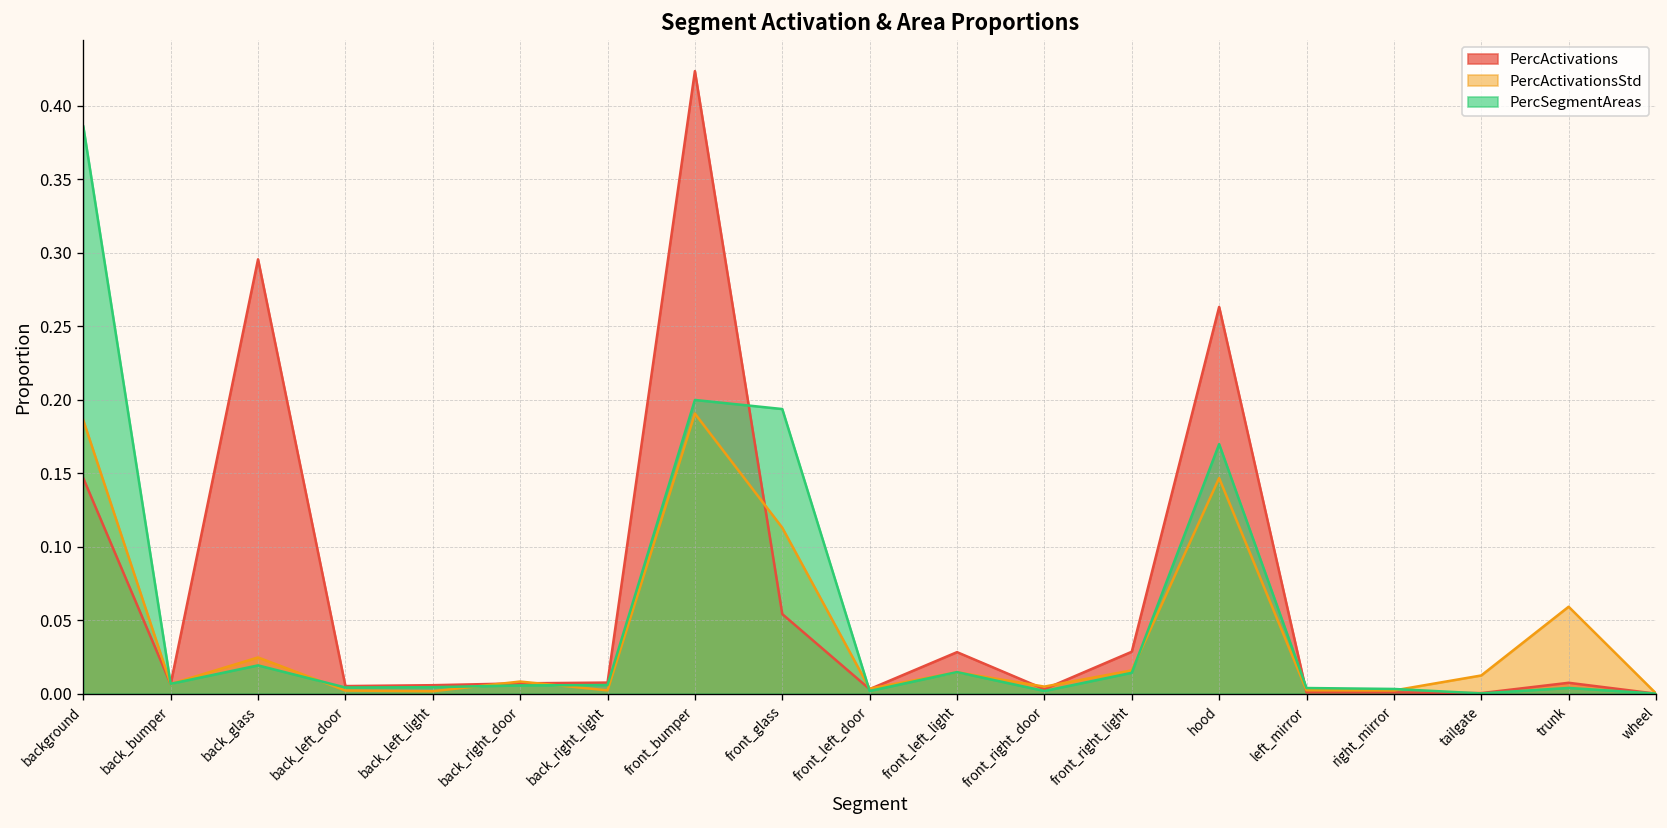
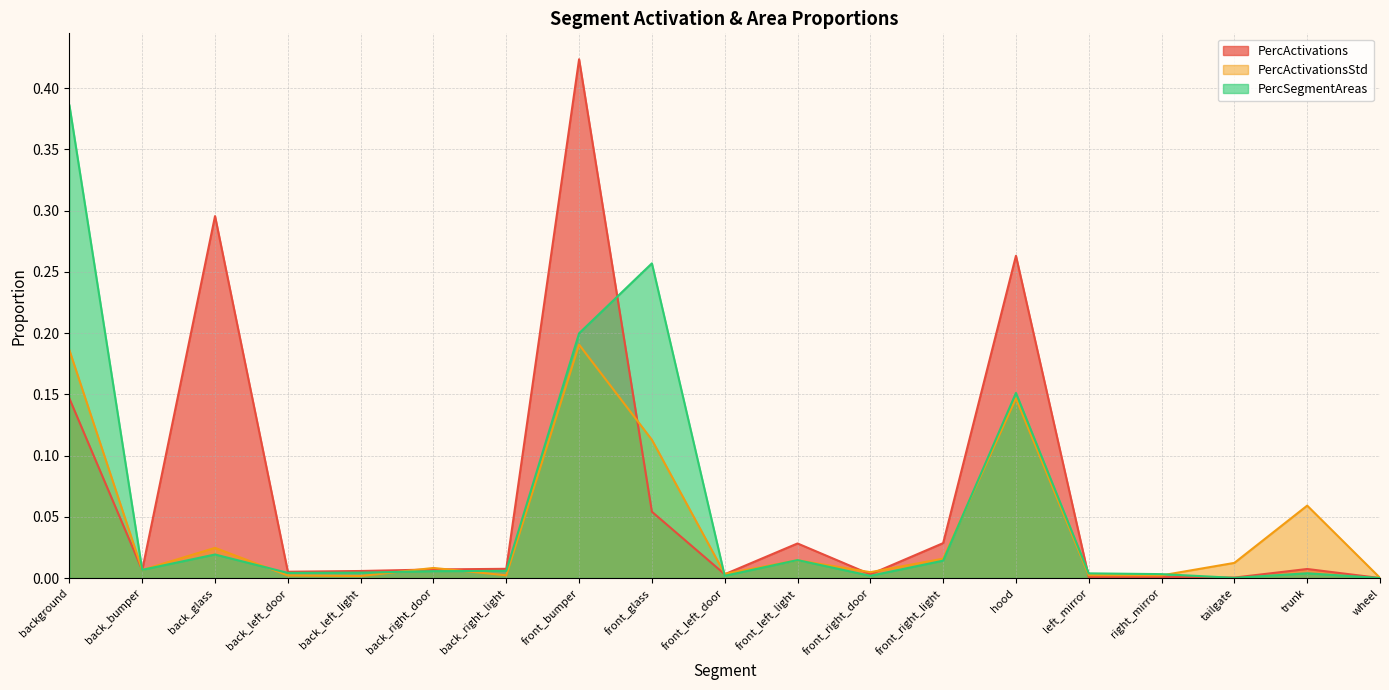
  {
    "PercActivations": {
      "background": 0.147,
      "back_glass": 0.296,
      "front_bumper": 0.424,
      "front_glass": 0.054,
      "front_left_light": 0.028,
      "front_right_light": 0.029,
      "hood": 0.263,
      "trunk": 0.007
    },
    "PercActivationsStd": {
      "background": 0.186,
      "back_glass": 0.025,
      "back_left_door": 0.002,
      "back_left_light": 0.002,
      "back_right_light": 0.002,
      "front_bumper": 0.191,
      "front_glass": 0.113,
      "hood": 0.147,
      "tailgate": 0.012,
      "trunk": 0.059
    },
    "PercSegmentAreas": {
      "background": 0.386,
      "back_glass": 0.019,
      "front_bumper": 0.200,
-     "front_glass": 0.194,
-     "hood": 0.170,
+     "front_glass": 0.257,
+     "hood": 0.151,
      "trunk": 0.004
    }
  }
